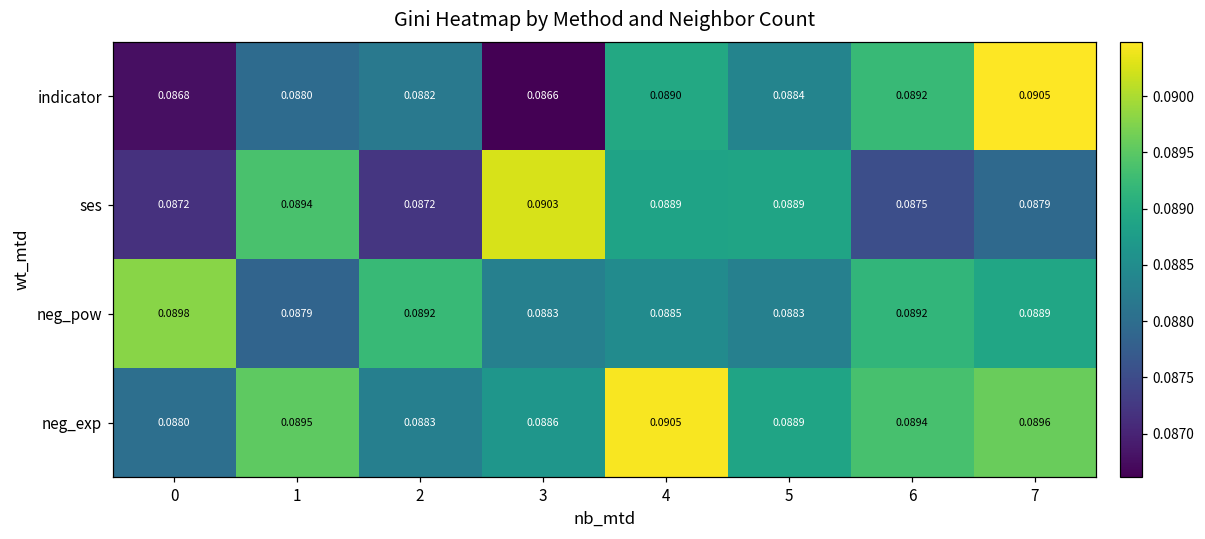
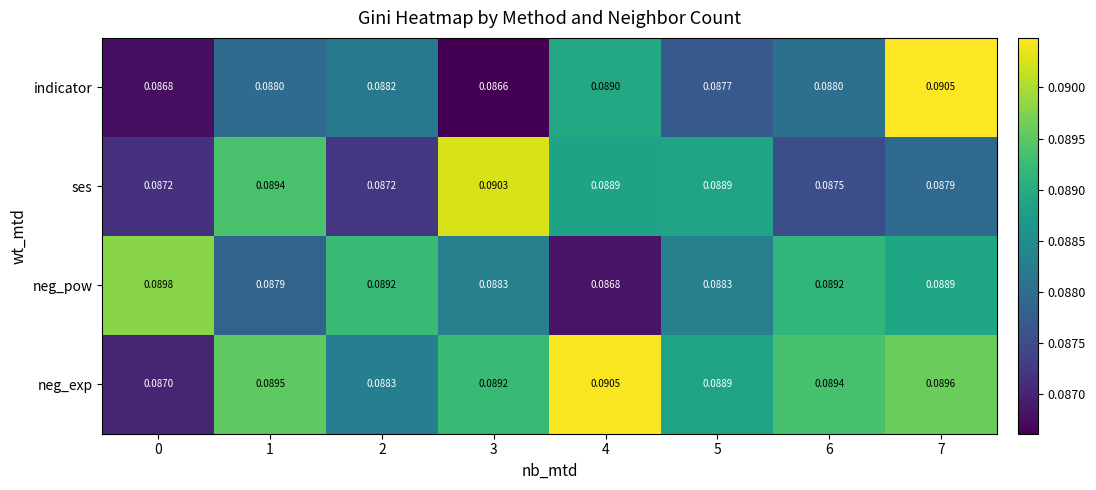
  {
    "indicator": {
      "0": 0.0868,
      "1": 0.0880,
      "2": 0.0882,
      "3": 0.0866,
      "4": 0.0890,
-     "5": 0.0884,
-     "6": 0.0892,
+     "5": 0.0877,
+     "6": 0.0880,
      "7": 0.0905
    },
    "ses": {
      "0": 0.0872,
      "1": 0.0894,
      "2": 0.0872,
      "3": 0.0903,
      "4": 0.0889,
      "5": 0.0889,
      "6": 0.0875,
      "7": 0.0879
    },
    "neg_pow": {
      "0": 0.0898,
      "1": 0.0879,
      "2": 0.0892,
      "3": 0.0883,
-     "4": 0.0885,
+     "4": 0.0868,
      "5": 0.0883,
      "6": 0.0892,
      "7": 0.0889
    },
    "neg_exp": {
-     "0": 0.0880,
+     "0": 0.0870,
      "1": 0.0895,
      "2": 0.0883,
-     "3": 0.0886,
+     "3": 0.0892,
      "4": 0.0905,
      "5": 0.0889,
      "6": 0.0894,
      "7": 0.0896
    }
  }
